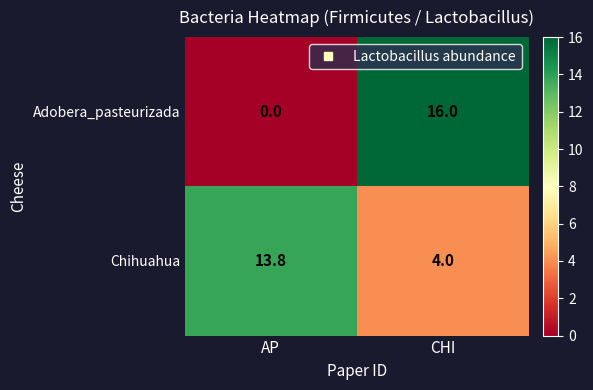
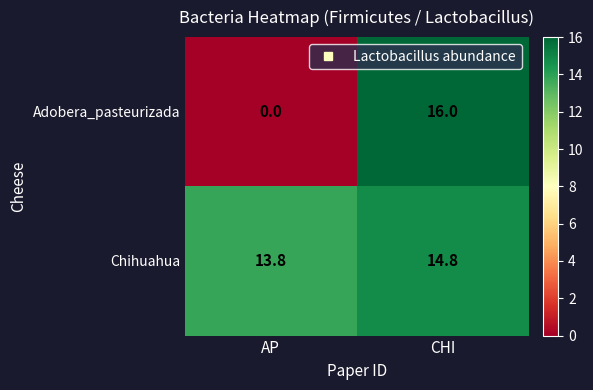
  {
    "Adobera_pasteurizada": {
      "AP": 0.0,
      "CHI": 16.0
    },
    "Chihuahua": {
      "AP": 13.8,
-     "CHI": 4.0
+     "CHI": 14.8
    }
  }
